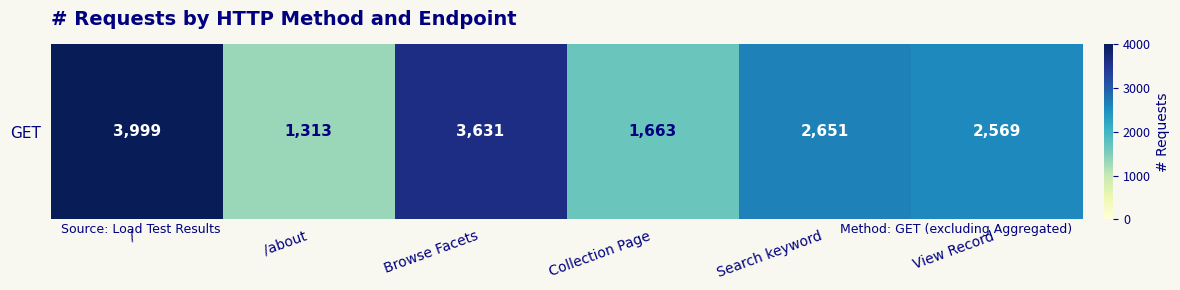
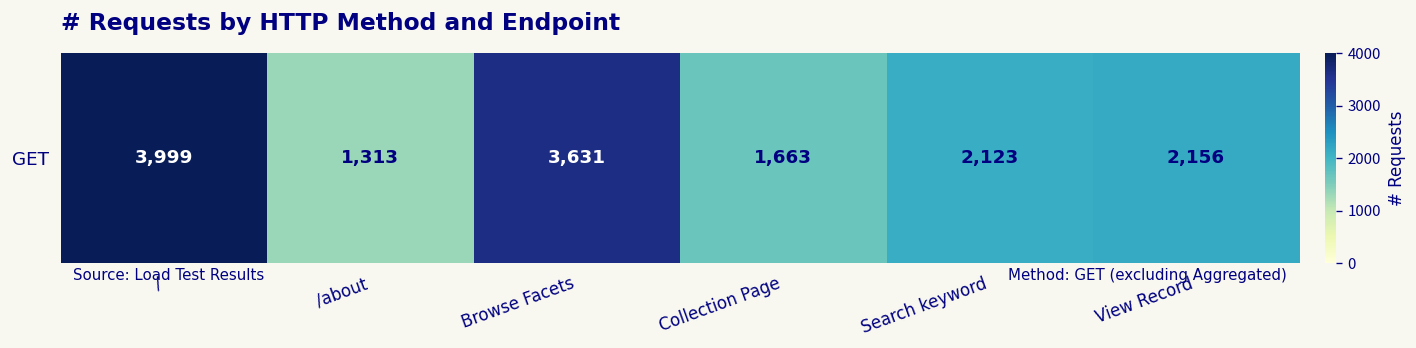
  {
    "GET": {
      "/": "3,999",
      "/about": "1,313",
      "Browse Facets": "3,631",
      "Collection Page": "1,663",
-     "Search keyword": "2,651",
-     "View Record": "2,569"
+     "Search keyword": "2,123",
+     "View Record": "2,156"
    }
  }
